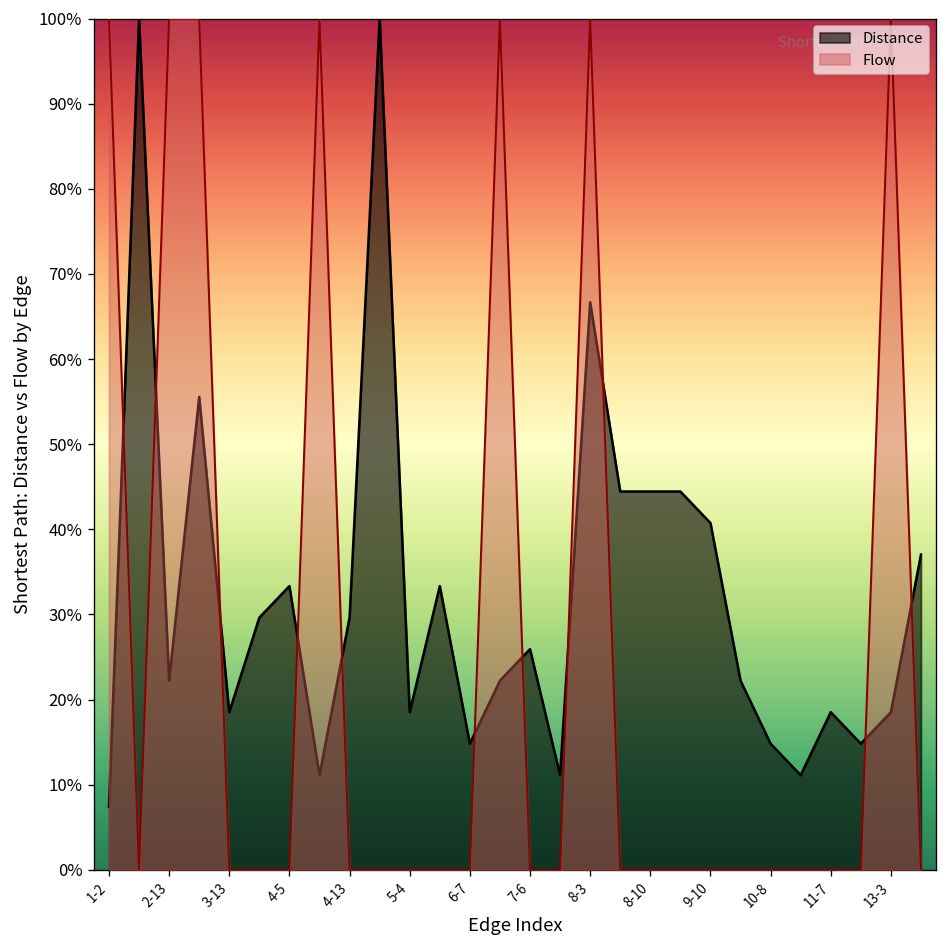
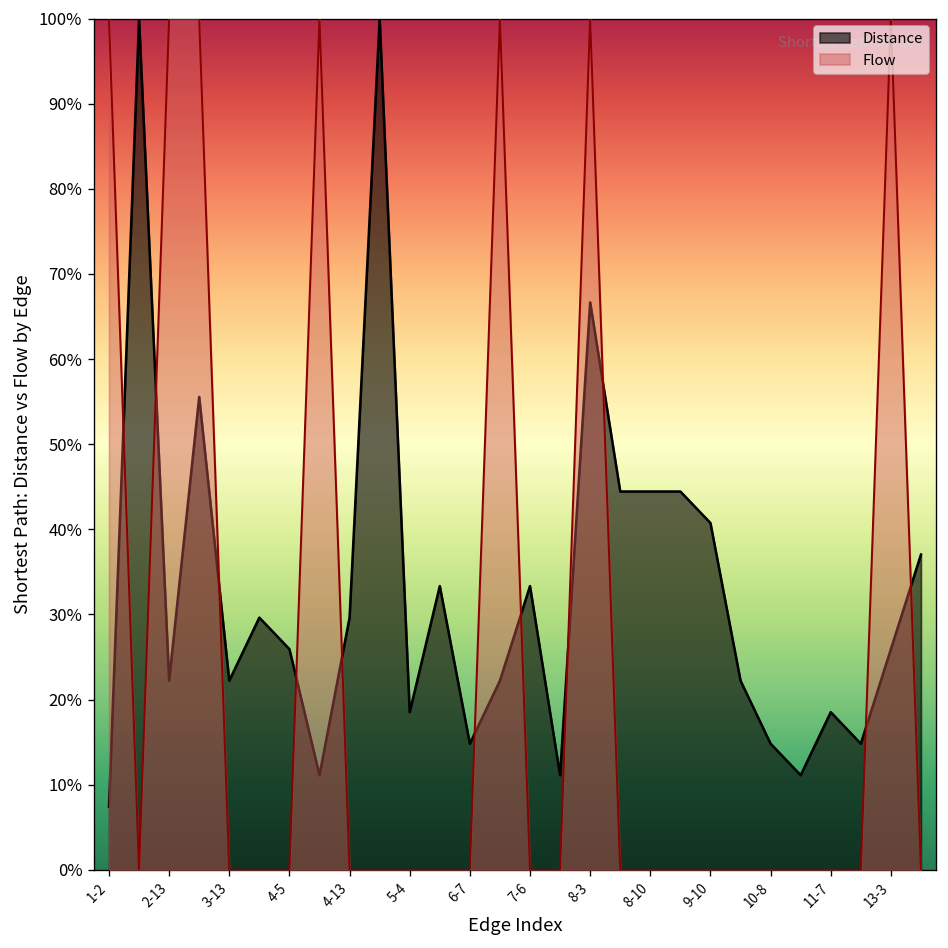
  {
    "Distance": {
      "1-2": "7%",
      "2-13": "22%",
-     "3-13": "19%",
-     "4-5": "33%",
+     "3-13": "22%",
+     "4-5": "26%",
      "4-13": "30%",
      "5-4": "19%",
      "6-7": "15%",
-     "7-6": "26%",
+     "7-6": "33%",
      "8-3": "67%",
      "8-10": "44%",
      "9-10": "41%",
      "10-8": "15%",
      "11-7": "19%",
-     "13-3": "19%"
+     "13-3": "26%"
    },
    "Flow": {
      "1-2": "100%",
      "2-13": "100%",
      "3-13": "0%",
      "4-5": "0%",
      "4-13": "0%",
      "5-4": "0%",
      "6-7": "0%",
      "7-6": "0%",
      "8-3": "100%",
      "8-10": "0%",
      "9-10": "0%",
      "10-8": "0%",
      "11-7": "0%",
      "13-3": "100%"
    }
  }
